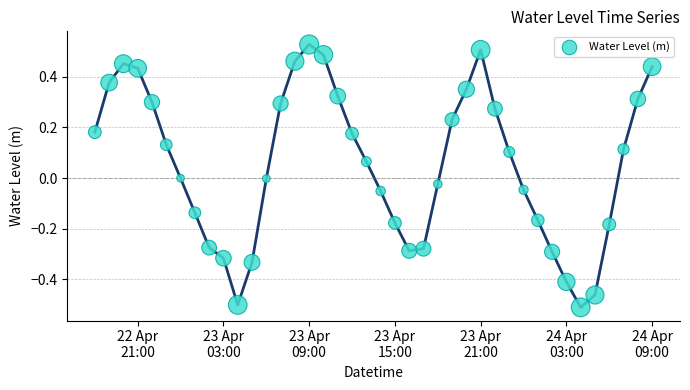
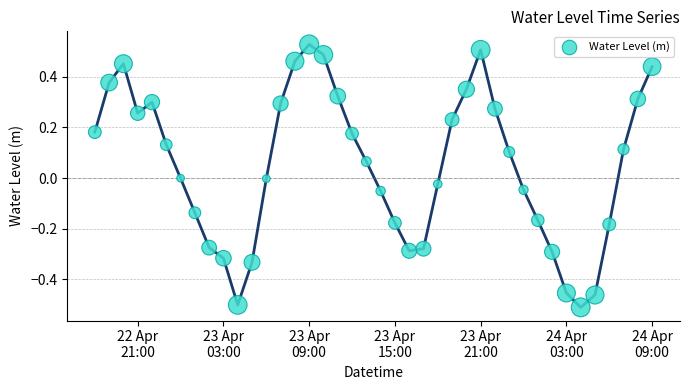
  {
-   "22 Apr 21:00": 0.43,
+   "22 Apr 21:00": 0.26,
    "23 Apr 03:00": -0.32,
    "23 Apr 09:00": 0.53,
    "23 Apr 15:00": -0.18,
    "23 Apr 21:00": 0.51,
-   "24 Apr 03:00": -0.41,
+   "24 Apr 03:00": -0.45,
    "24 Apr 09:00": 0.44
  }
